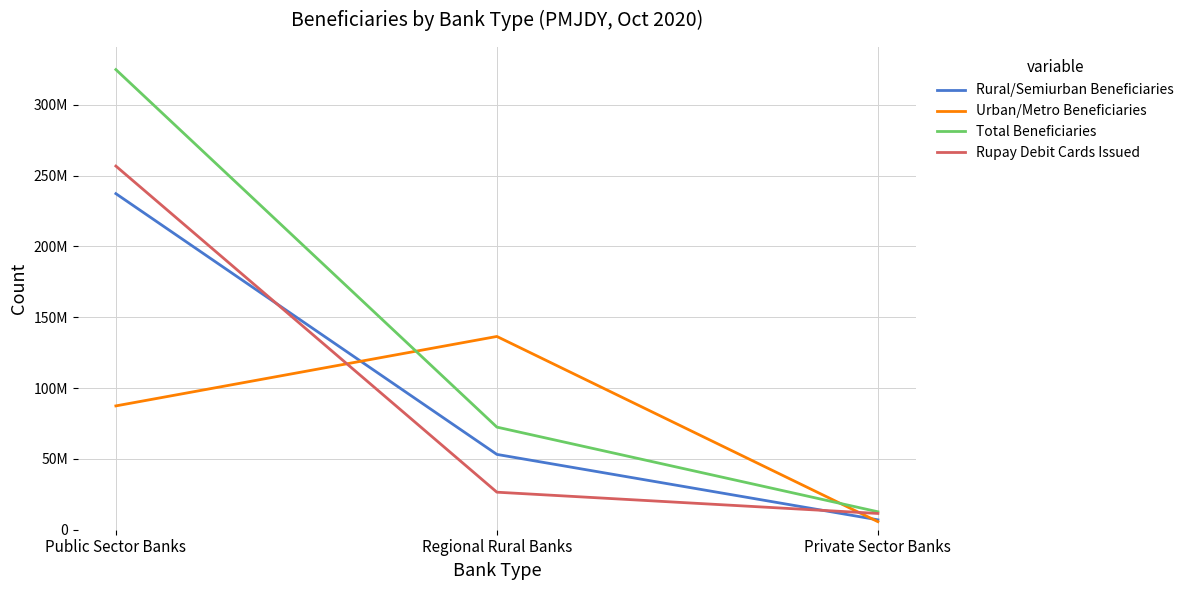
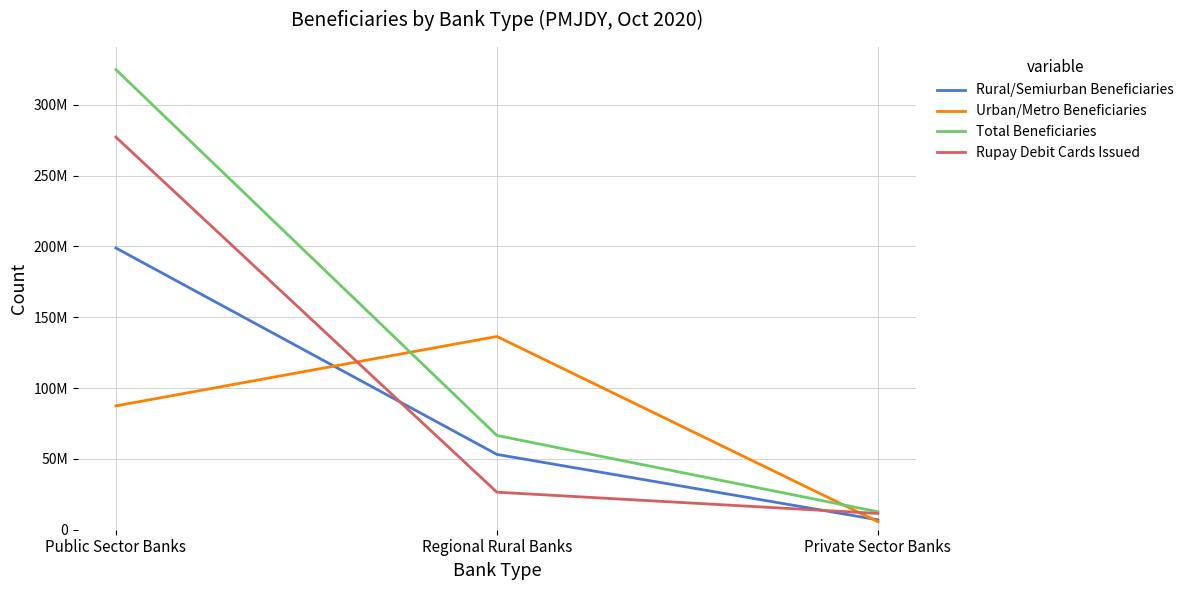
  {
    "Rural/Semiurban Beneficiaries": {
-     "Public Sector Banks": 237000000,
+     "Public Sector Banks": 199000000,
      "Regional Rural Banks": 53000000
    },
    "Urban/Metro Beneficiaries": {
      "Public Sector Banks": 87000000,
      "Regional Rural Banks": 136000000
    },
    "Total Beneficiaries": {
      "Public Sector Banks": 325000000,
-     "Regional Rural Banks": 72000000
+     "Regional Rural Banks": 67000000
    },
    "Rupay Debit Cards Issued": {
-     "Public Sector Banks": 257000000,
+     "Public Sector Banks": 277000000,
      "Regional Rural Banks": 26000000
    }
  }
